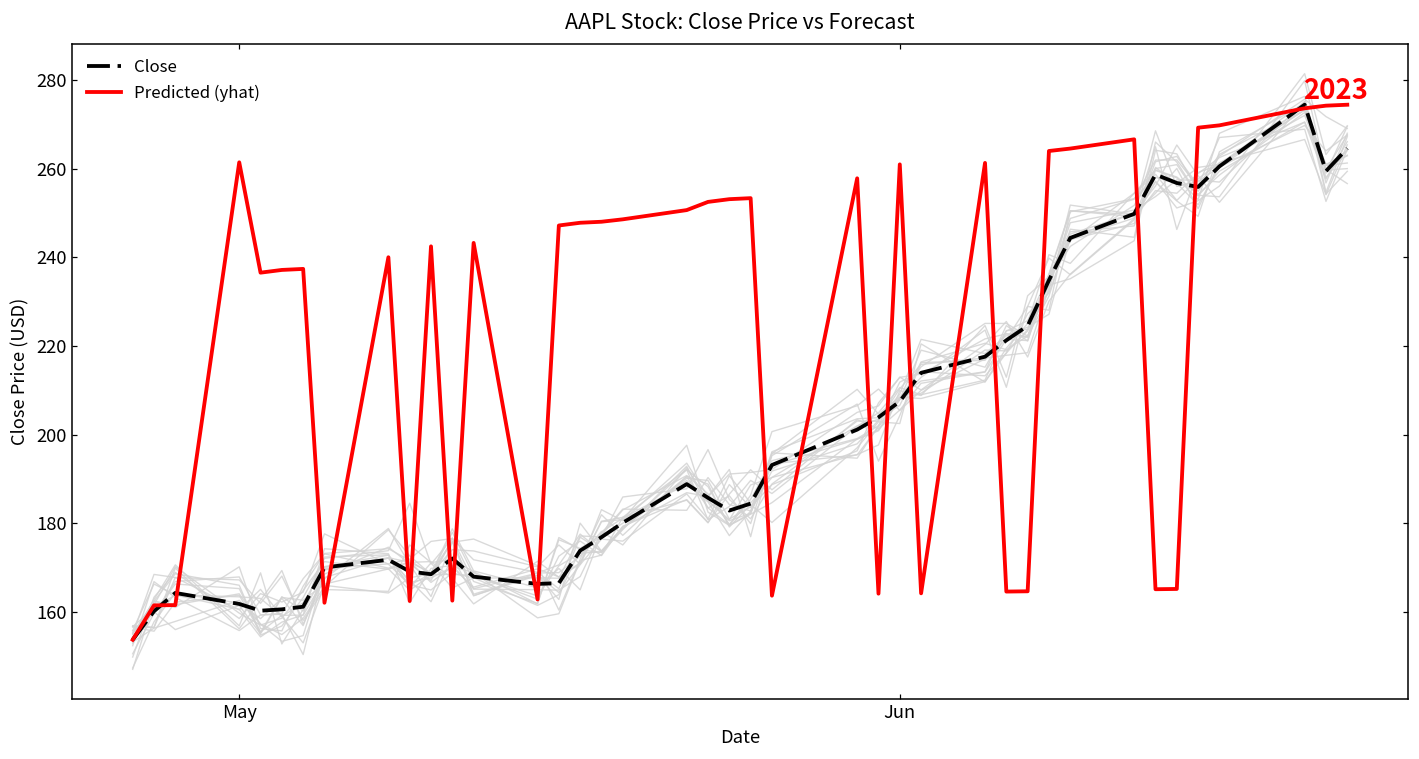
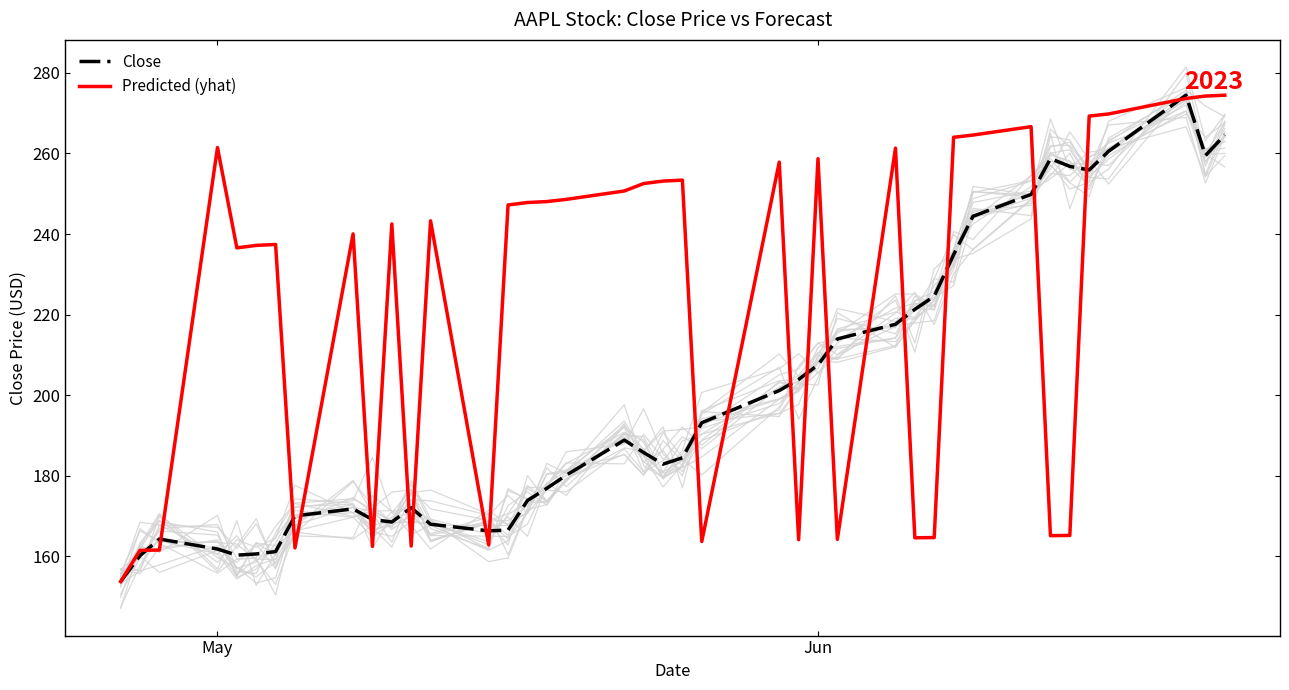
  {
    "Predicted (yhat)": {
      "May": 261,
-     "Jun": 261
+     "Jun": 259
    }
  }
